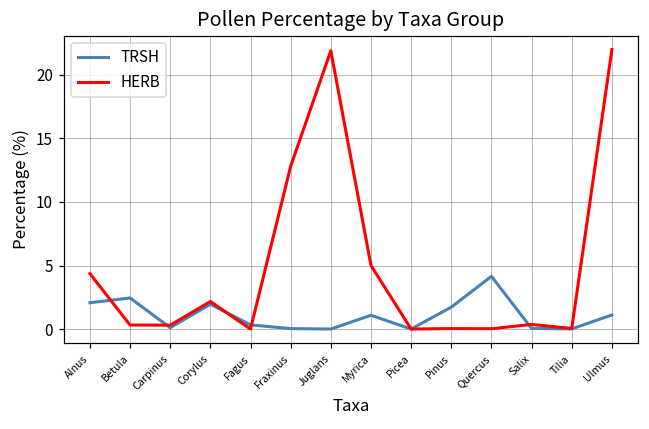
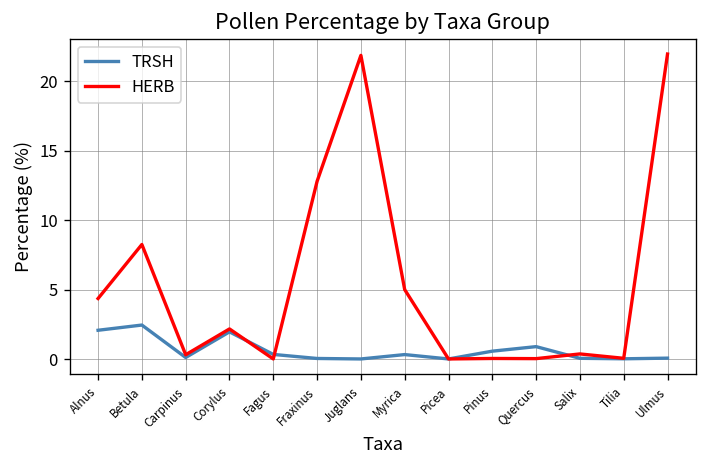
  {
    "TRSH": {
      "Alnus": 2.1,
      "Betula": 2.5,
      "Fagus": 0.3,
      "Fraxinus": 0.0,
      "Juglans": 0.0,
-     "Myrica": 1.1,
-     "Pinus": 1.7,
-     "Quercus": 4.2,
+     "Myrica": 0.3,
+     "Pinus": 0.6,
+     "Quercus": 0.9,
      "Salix": 0.1,
-     "Ulmus": 1.1
+     "Ulmus": 0.1
    },
    "HERB": {
      "Alnus": 4.4,
-     "Betula": 0.3,
+     "Betula": 8.3,
      "Fagus": 0.0,
      "Fraxinus": 12.8,
      "Juglans": 21.9,
      "Myrica": 5.0,
      "Pinus": 0.0,
      "Quercus": 0.0,
      "Salix": 0.4,
      "Ulmus": 22.0
    }
  }
